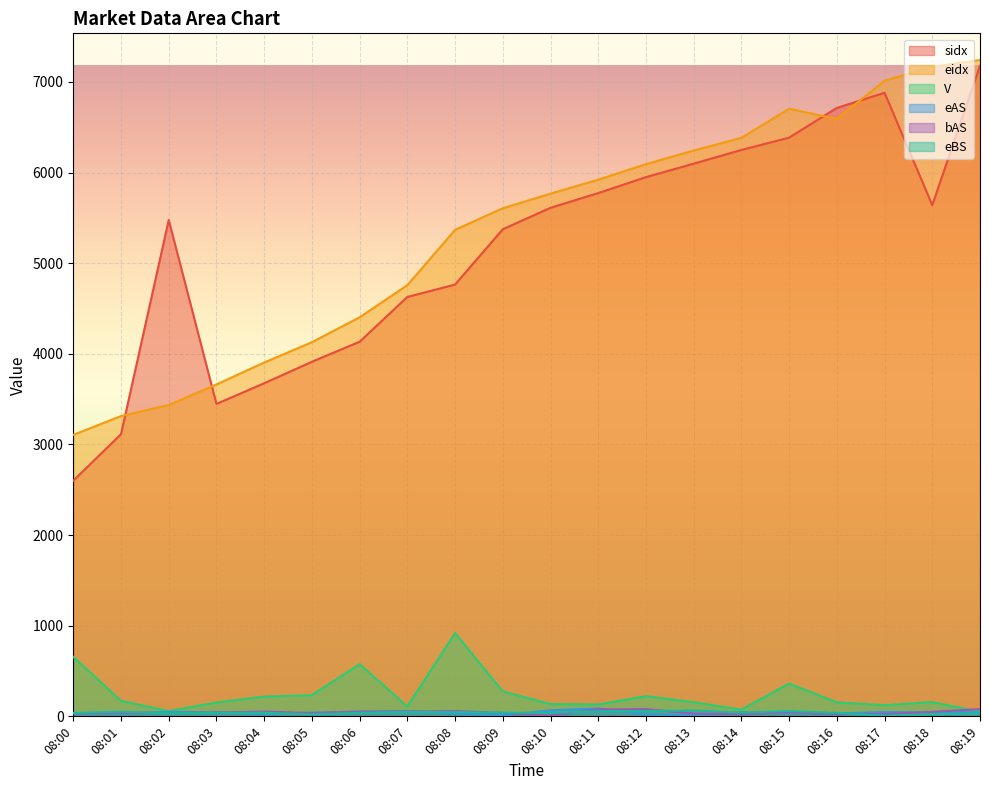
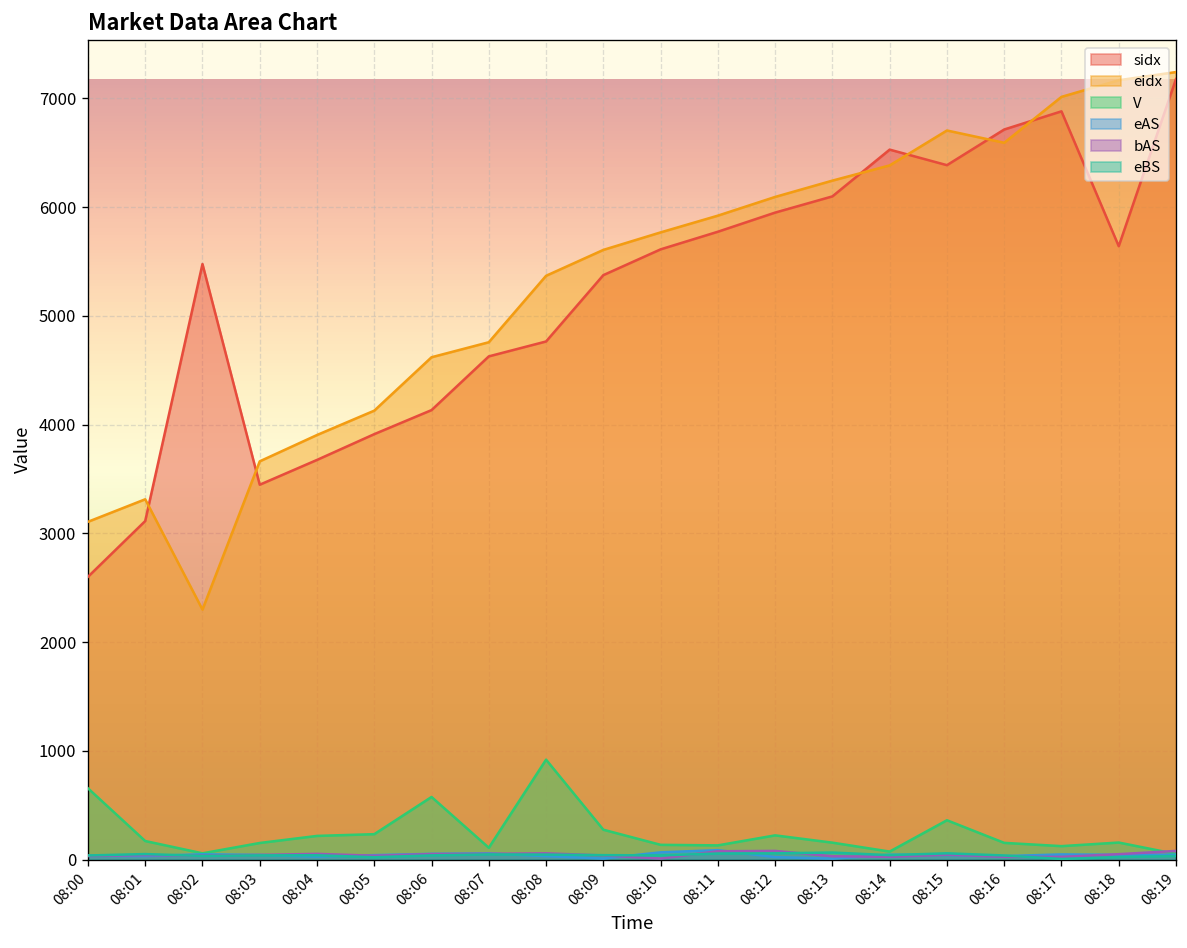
  {
    "sidx": {
      "08:00": 2600,
      "08:01": 3100,
      "08:02": 5500,
      "08:03": 3400,
      "08:04": 3700,
      "08:05": 3900,
      "08:06": 4100,
      "08:07": 4600,
      "08:08": 4800,
      "08:09": 5400,
      "08:10": 5600,
      "08:11": 5800,
      "08:12": 5900,
      "08:13": 6100,
-     "08:14": 6200,
+     "08:14": 6500,
      "08:15": 6400,
      "08:16": 6700,
      "08:17": 6900,
      "08:18": 5600,
      "08:19": 7200
    },
    "eidx": {
      "08:00": 3100,
      "08:01": 3300,
-     "08:02": 3400,
+     "08:02": 2300,
      "08:03": 3700,
      "08:04": 3900,
      "08:05": 4100,
-     "08:06": 4400,
+     "08:06": 4600,
      "08:07": 4800,
      "08:08": 5400,
      "08:09": 5600,
      "08:10": 5800,
      "08:11": 5900,
      "08:12": 6100,
      "08:13": 6200,
      "08:14": 6400,
      "08:15": 6700,
      "08:16": 6600,
      "08:17": 7000,
      "08:19": 7200
    },
    "bAS": {
      "08:10": 0
    }
  }
